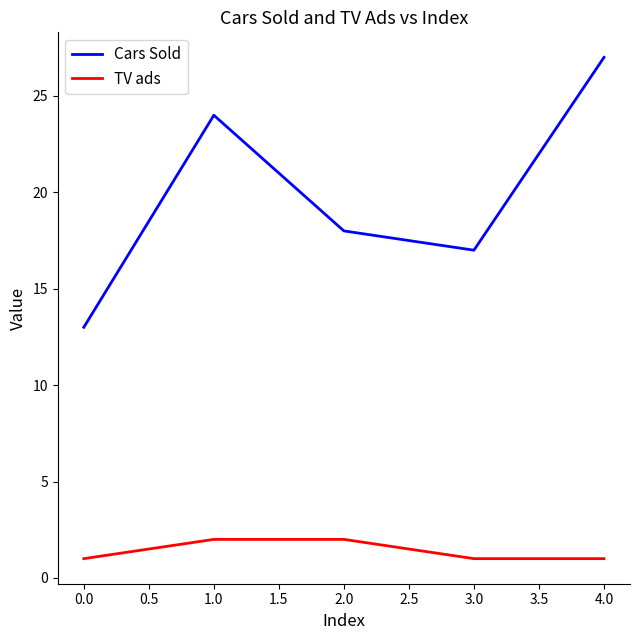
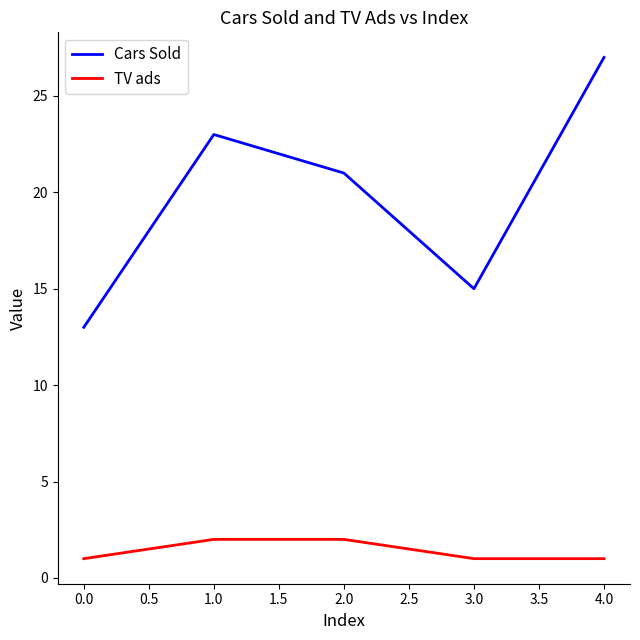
  {
    "Cars Sold": {
      "0.0": 13,
-     "1.0": 24,
-     "2.0": 18,
-     "3.0": 17,
+     "1.0": 23,
+     "2.0": 21,
+     "3.0": 15,
      "4.0": 27
    },
    "TV ads": {
      "0.0": 1,
      "1.0": 2,
      "2.0": 2,
      "3.0": 1,
      "4.0": 1
    }
  }
